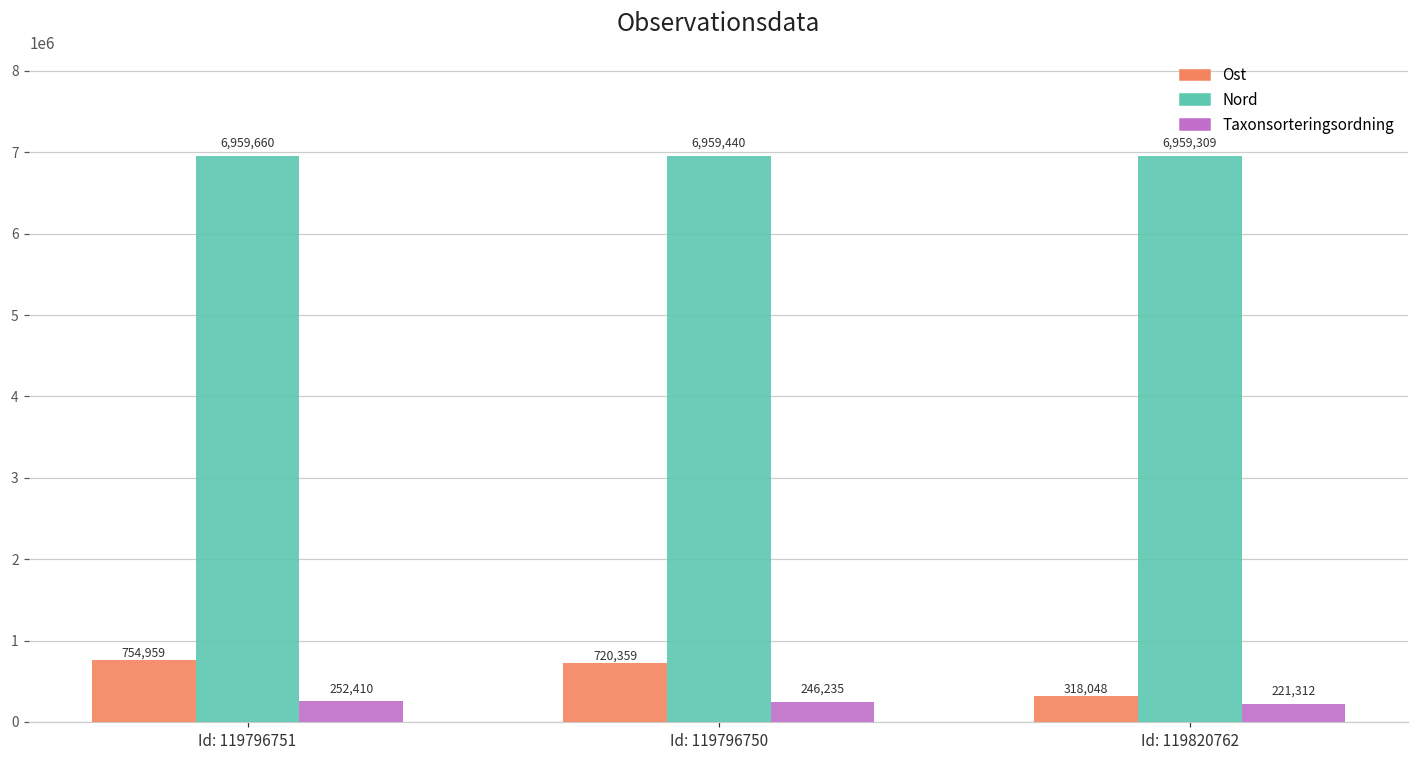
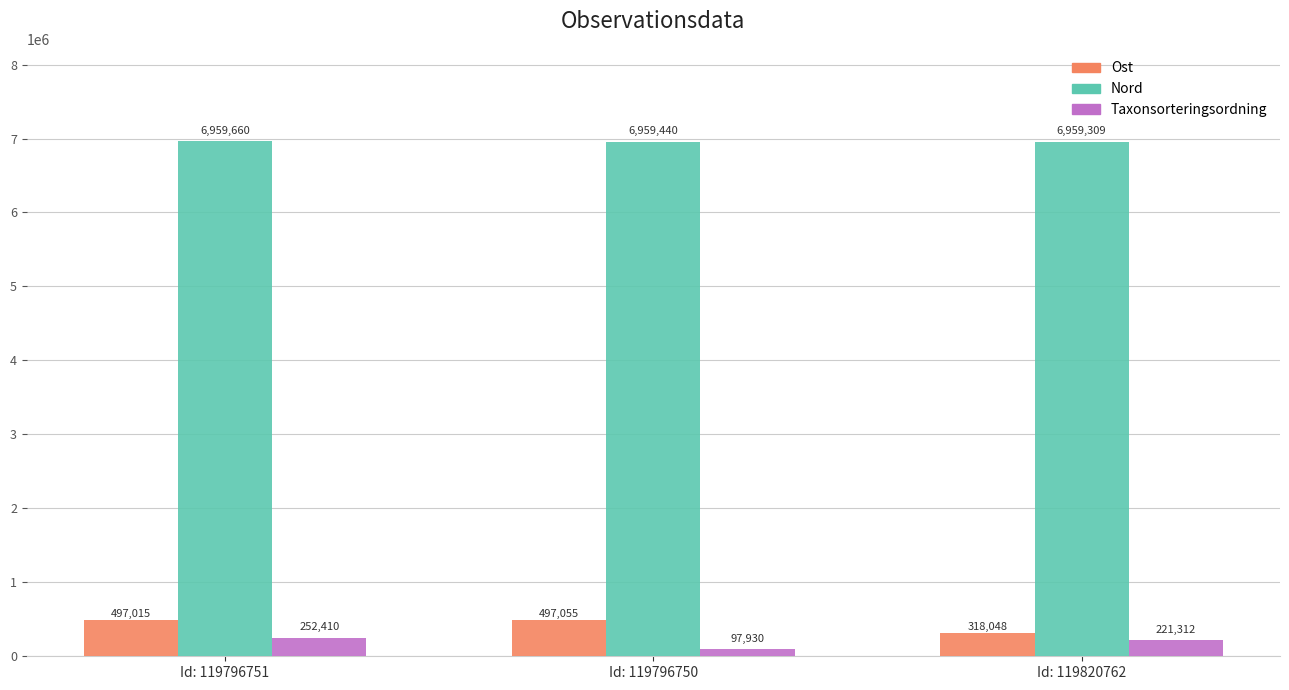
  {
    "Ost": {
-     "Id: 119796751": "754,959",
-     "Id: 119796750": "720,359",
+     "Id: 119796751": "497,015",
+     "Id: 119796750": "497,055",
      "Id: 119820762": "318,048"
    },
    "Nord": {
      "Id: 119796751": "6,959,660",
      "Id: 119796750": "6,959,440",
      "Id: 119820762": "6,959,309"
    },
    "Taxonsorteringsordning": {
      "Id: 119796751": "252,410",
-     "Id: 119796750": "246,235",
+     "Id: 119796750": "97,930",
      "Id: 119820762": "221,312"
    }
  }
